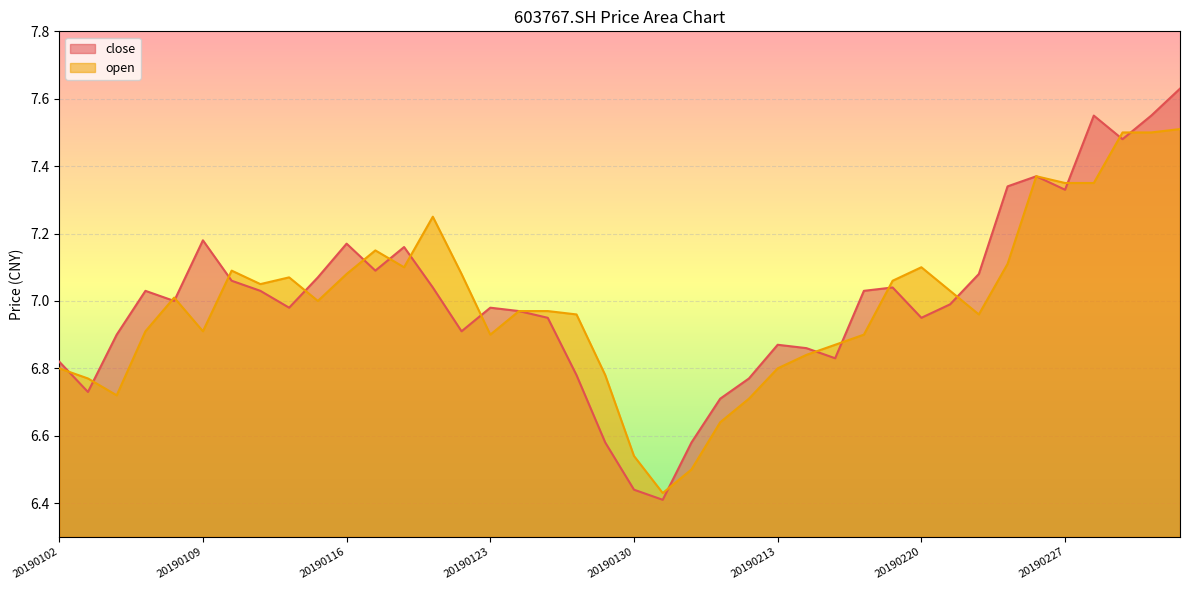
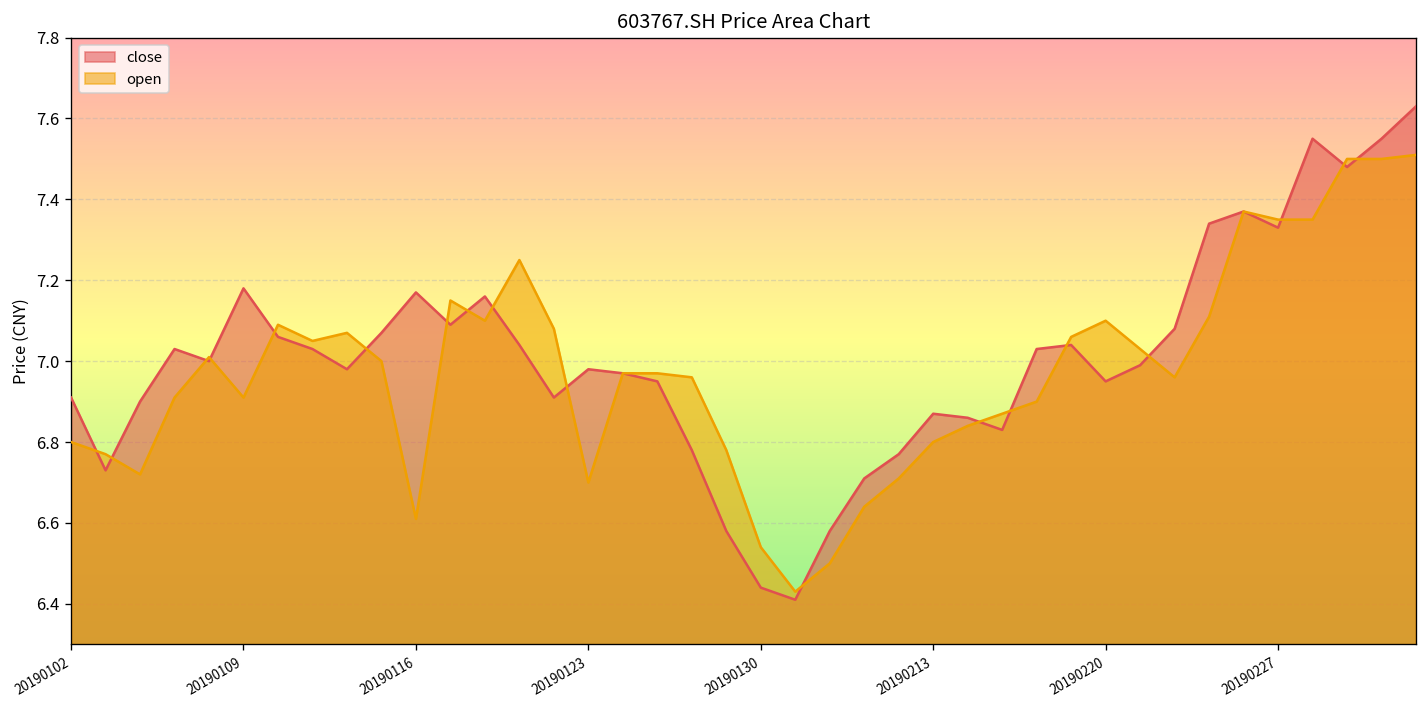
  {
    "close": {
-     "20190102": 6.82,
+     "20190102": 6.91,
      "20190109": 7.18,
      "20190116": 7.17,
      "20190123": 6.98,
      "20190130": 6.44,
      "20190213": 6.87,
      "20190220": 6.95,
      "20190227": 7.33
    },
    "open": {
      "20190102": 6.80,
      "20190109": 6.91,
-     "20190116": 7.08,
-     "20190123": 6.9,
+     "20190116": 6.61,
+     "20190123": 6.7,
      "20190130": 6.54,
      "20190213": 6.80,
      "20190220": 7.10,
      "20190227": 7.35
    }
  }
